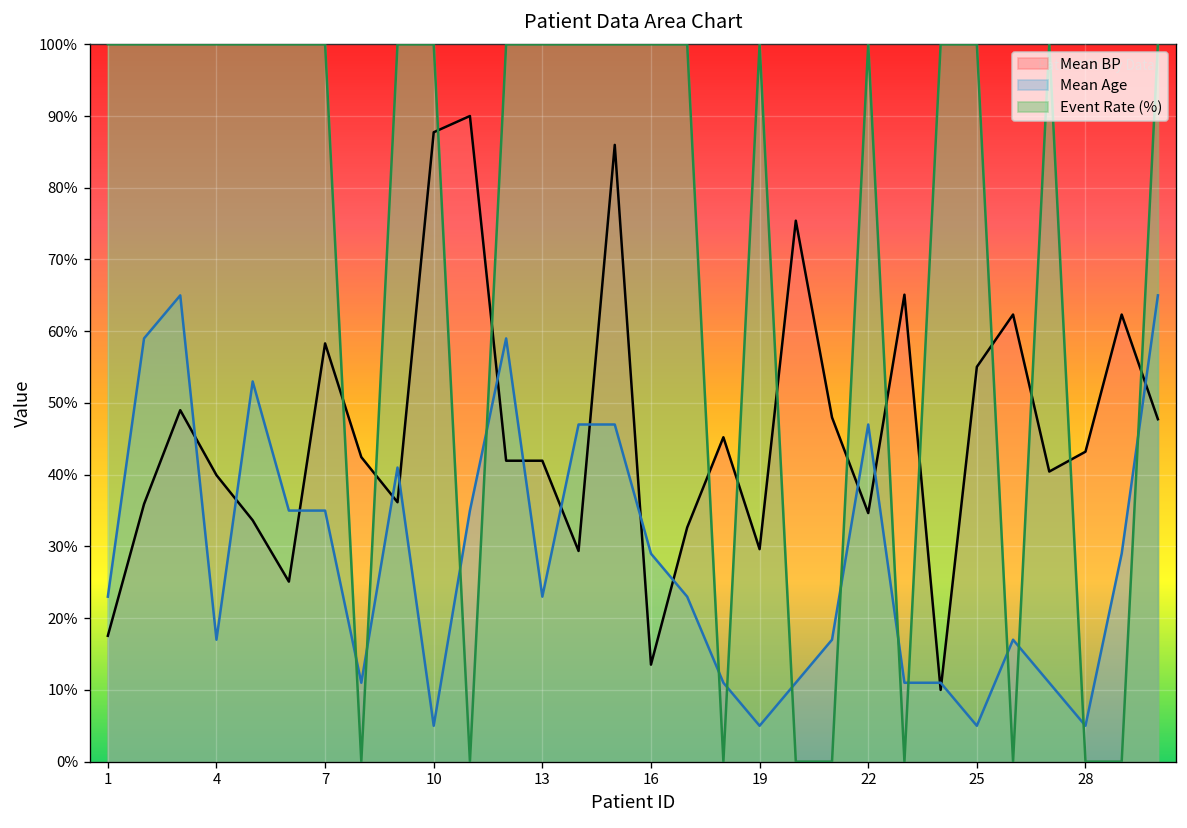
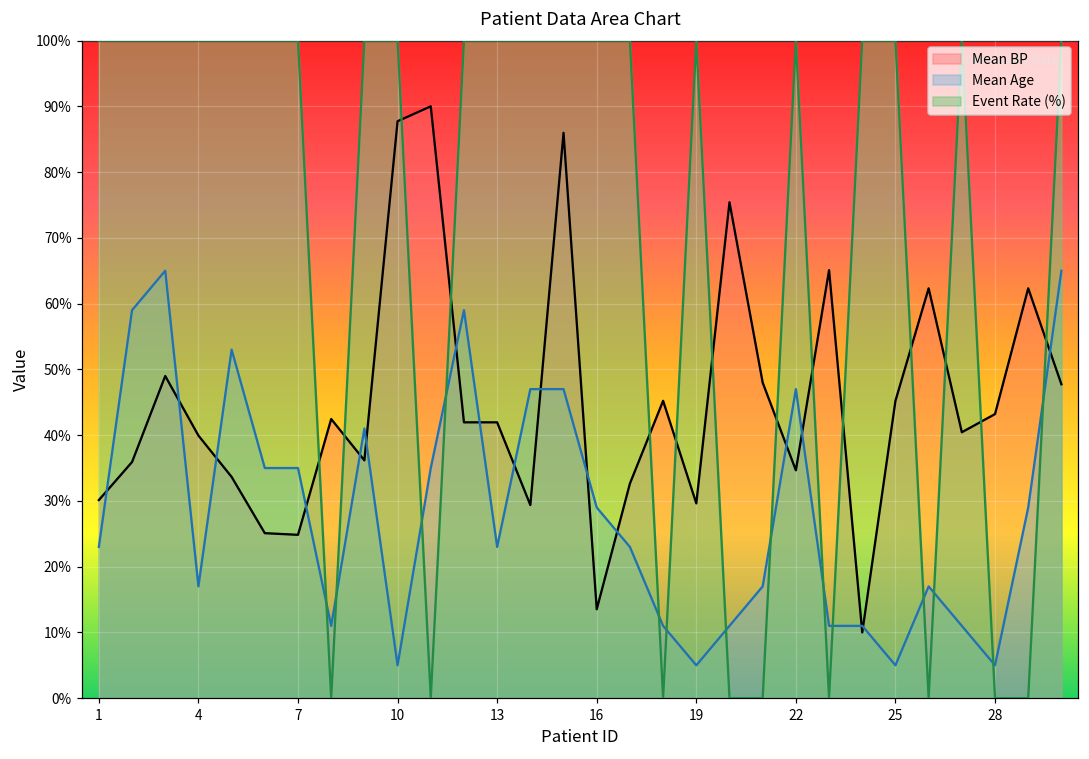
  {
    "Mean BP": {
-     "1": "18%",
+     "1": "30%",
      "4": "40%",
-     "7": "58%",
+     "7": "25%",
      "10": "88%",
      "13": "42%",
      "16": "14%",
      "19": "30%",
      "22": "35%",
-     "25": "55%",
+     "25": "45%",
      "28": "43%"
    },
    "Mean Age": {
      "1": "23%",
      "4": "17%",
      "7": "35%",
      "10": "5%",
      "13": "23%",
      "16": "29%",
      "19": "5%",
      "22": "47%",
      "25": "5%",
      "28": "5%"
    },
    "Event Rate (%)": {
      "1": "100%",
      "4": "100%",
      "7": "100%",
      "10": "100%",
      "13": "100%",
      "16": "100%",
      "19": "100%",
      "22": "100%",
      "25": "100%",
      "28": "0%"
    }
  }
